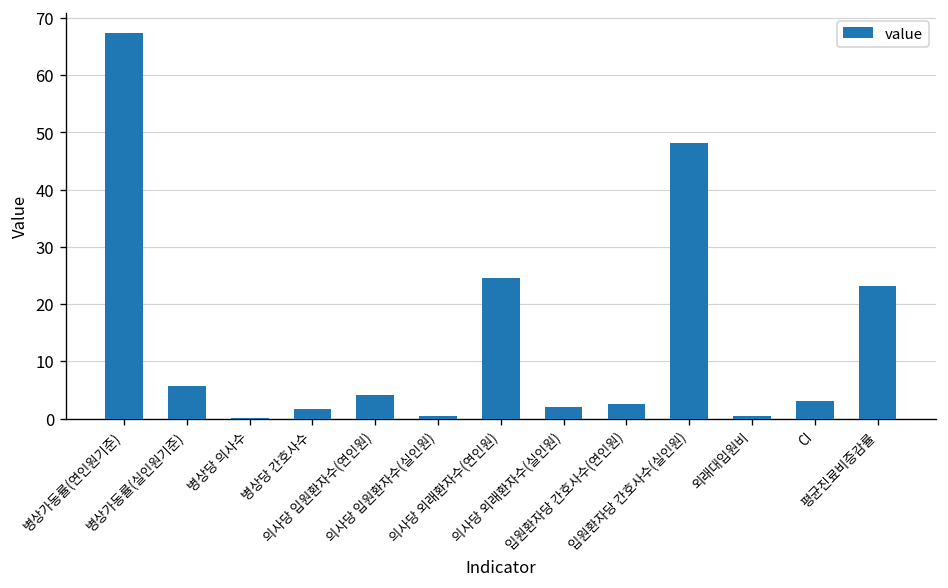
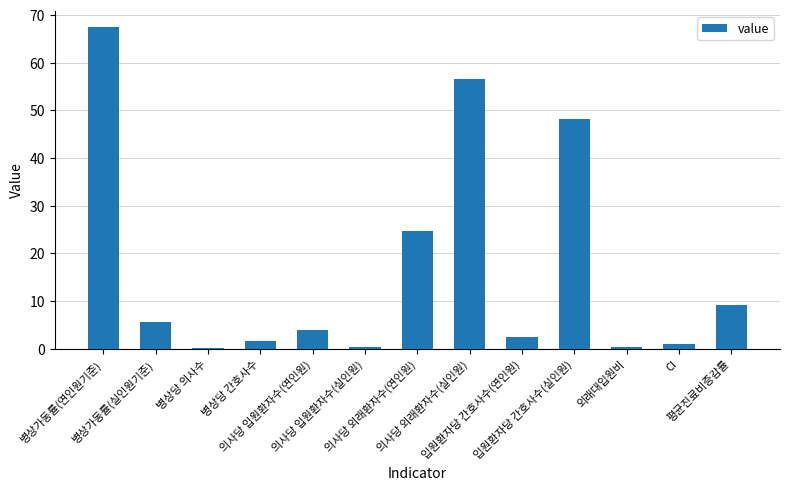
  {
    "병상가동률(연인원기준)": 67,
    "병상가동률(실인원기준)": 6,
    "병상당 간호사수": 2,
    "의사당 입원환자수(연인원)": 4,
    "의사당 외래환자수(연인원)": 25,
-   "의사당 외래환자수(실인원)": 2,
+   "의사당 외래환자수(실인원)": 57,
    "입원환자당 간호사수(연인원)": 3,
    "입원환자당 간호사수(실인원)": 48,
-   "CI": 3,
-   "평균진료비증감률": 23
+   "CI": 1,
+   "평균진료비증감률": 9
  }
